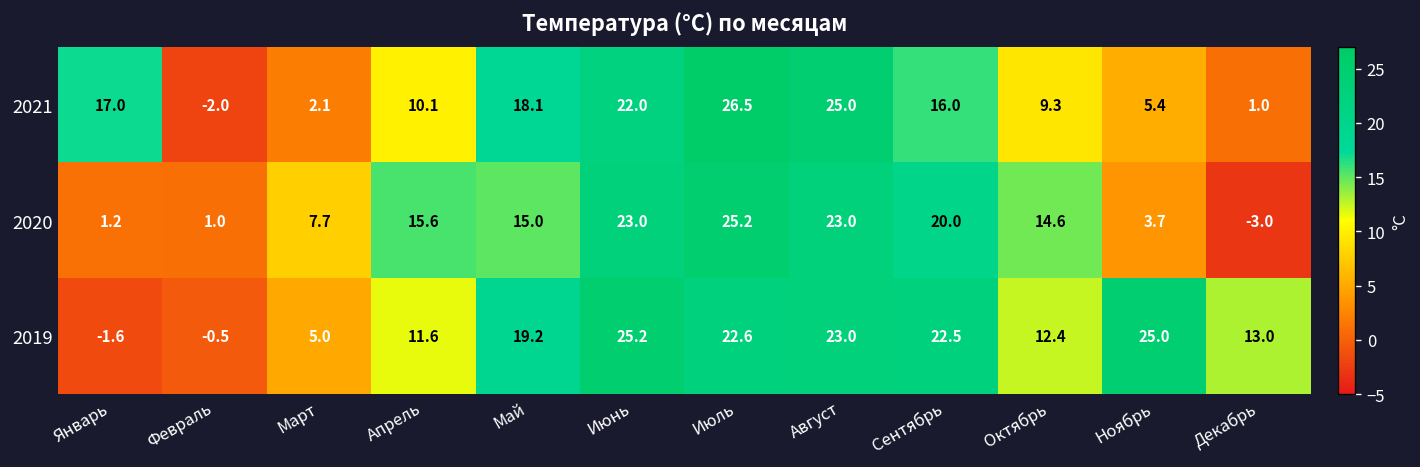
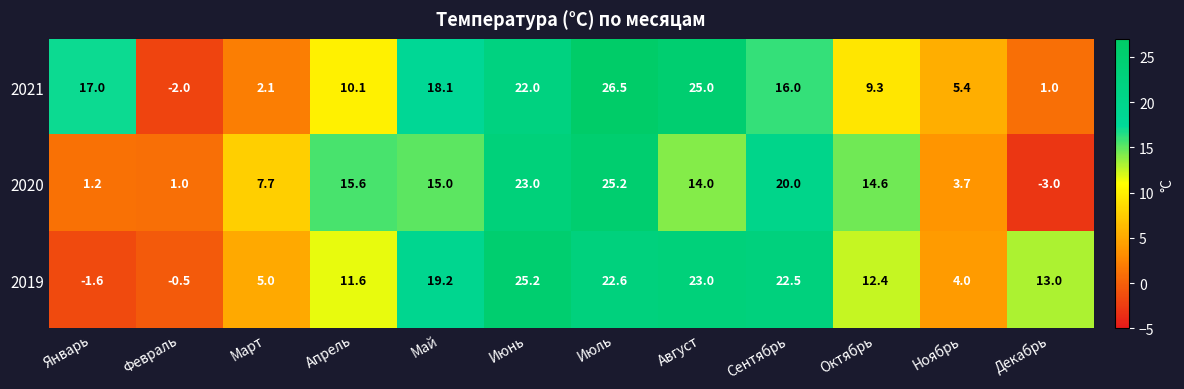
  {
    "2021": {
      "Январь": 17.0,
      "Февраль": -2.0,
      "Март": 2.1,
      "Апрель": 10.1,
      "Май": 18.1,
      "Июнь": 22.0,
      "Июль": 26.5,
      "Август": 25.0,
      "Сентябрь": 16.0,
      "Октябрь": 9.3,
      "Ноябрь": 5.4,
      "Декабрь": 1.0
    },
    "2020": {
      "Январь": 1.2,
      "Февраль": 1.0,
      "Март": 7.7,
      "Апрель": 15.6,
      "Май": 15.0,
      "Июнь": 23.0,
      "Июль": 25.2,
-     "Август": 23.0,
+     "Август": 14.0,
      "Сентябрь": 20.0,
      "Октябрь": 14.6,
      "Ноябрь": 3.7,
      "Декабрь": -3.0
    },
    "2019": {
      "Январь": -1.6,
      "Февраль": -0.5,
      "Март": 5.0,
      "Апрель": 11.6,
      "Май": 19.2,
      "Июнь": 25.2,
      "Июль": 22.6,
      "Август": 23.0,
      "Сентябрь": 22.5,
      "Октябрь": 12.4,
-     "Ноябрь": 25.0,
+     "Ноябрь": 4.0,
      "Декабрь": 13.0
    }
  }
